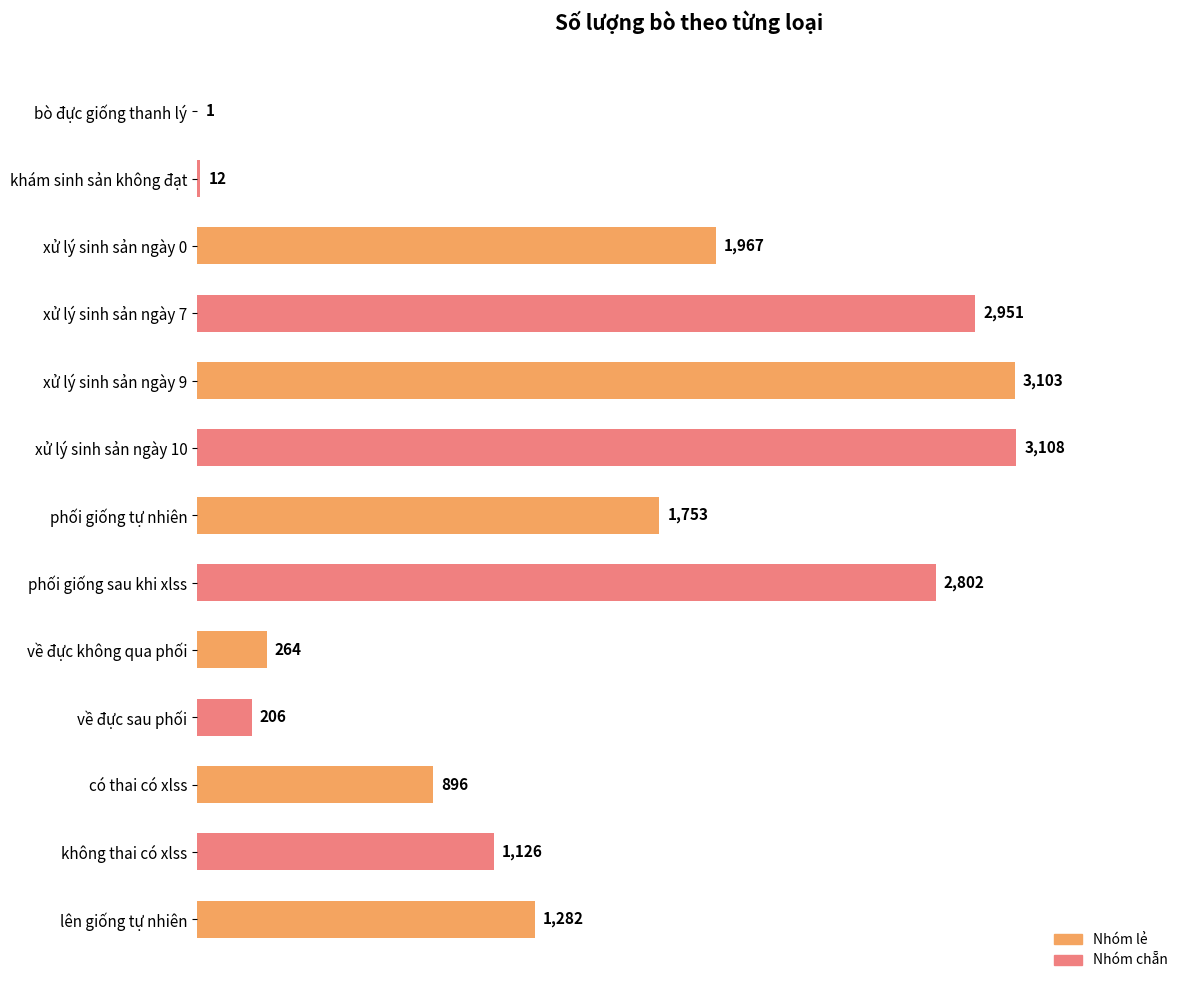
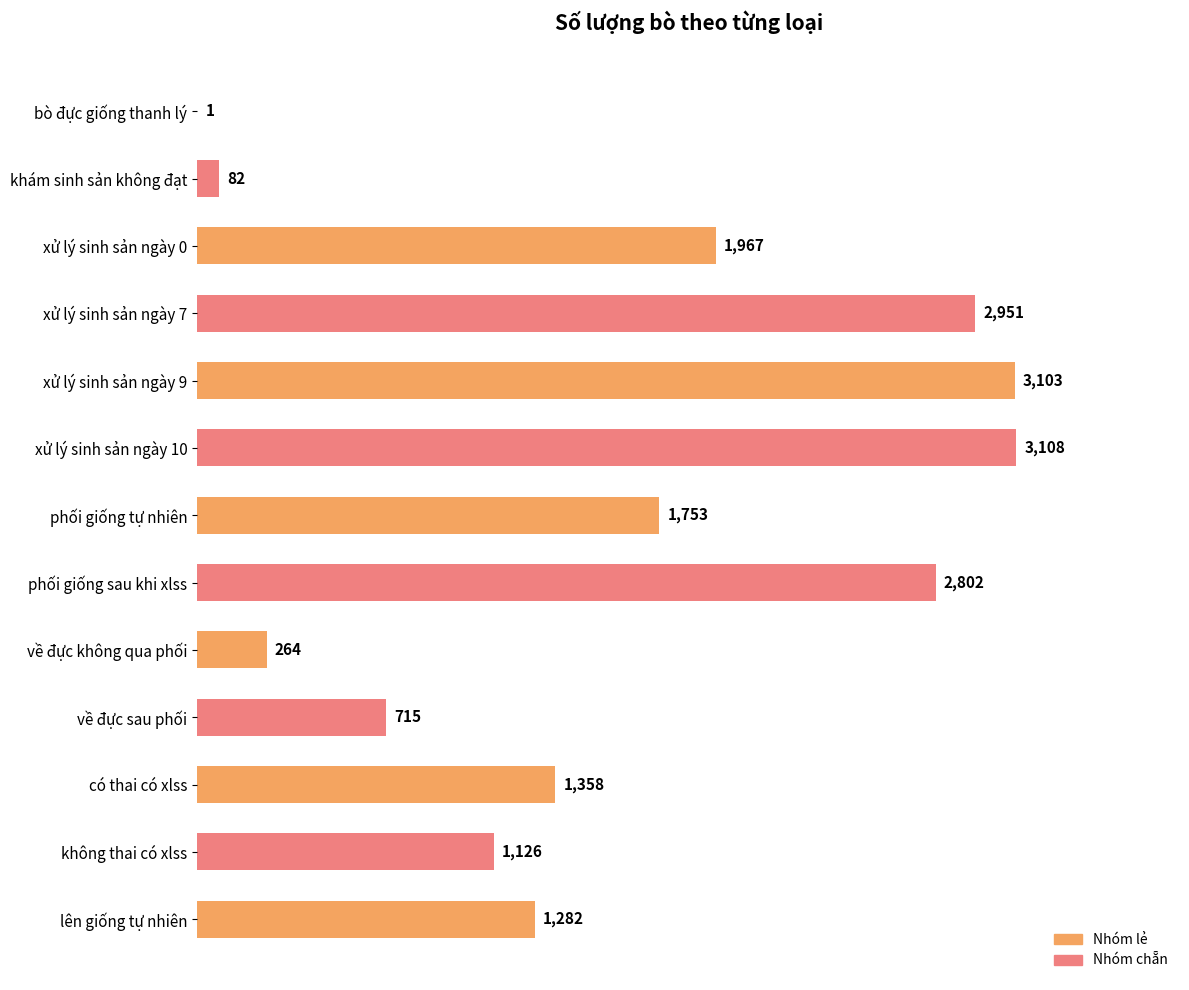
  {
    "bò đực giống thanh lý": "1",
-   "khám sinh sản không đạt": "12",
+   "khám sinh sản không đạt": "82",
    "xử lý sinh sản ngày 0": "1,967",
    "xử lý sinh sản ngày 7": "2,951",
    "xử lý sinh sản ngày 9": "3,103",
    "xử lý sinh sản ngày 10": "3,108",
    "phối giống tự nhiên": "1,753",
    "phối giống sau khi xlss": "2,802",
    "về đực không qua phối": "264",
-   "về đực sau phối": "206",
-   "có thai có xlss": "896",
+   "về đực sau phối": "715",
+   "có thai có xlss": "1,358",
    "không thai có xlss": "1,126",
    "lên giống tự nhiên": "1,282"
  }
